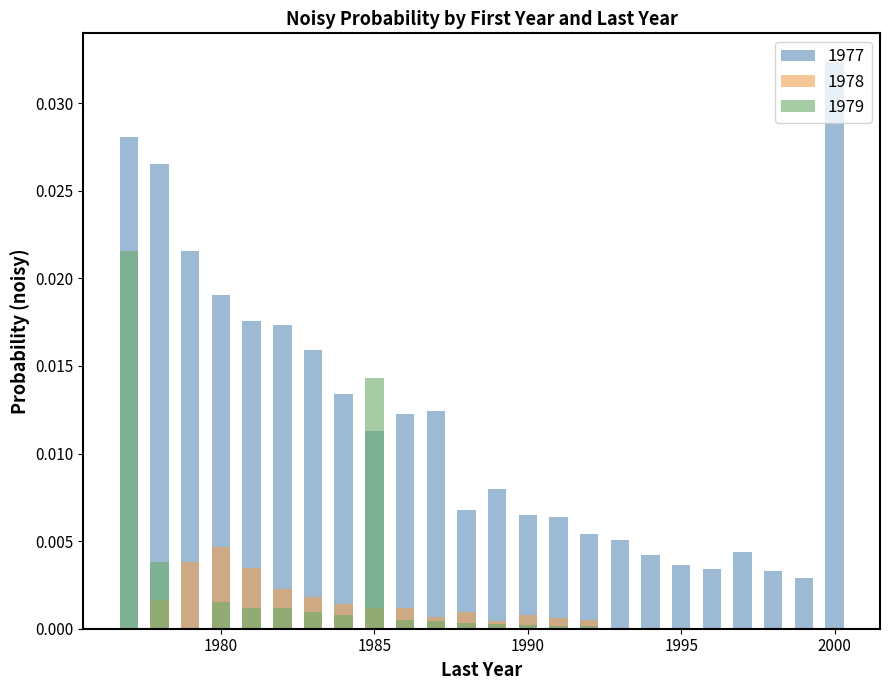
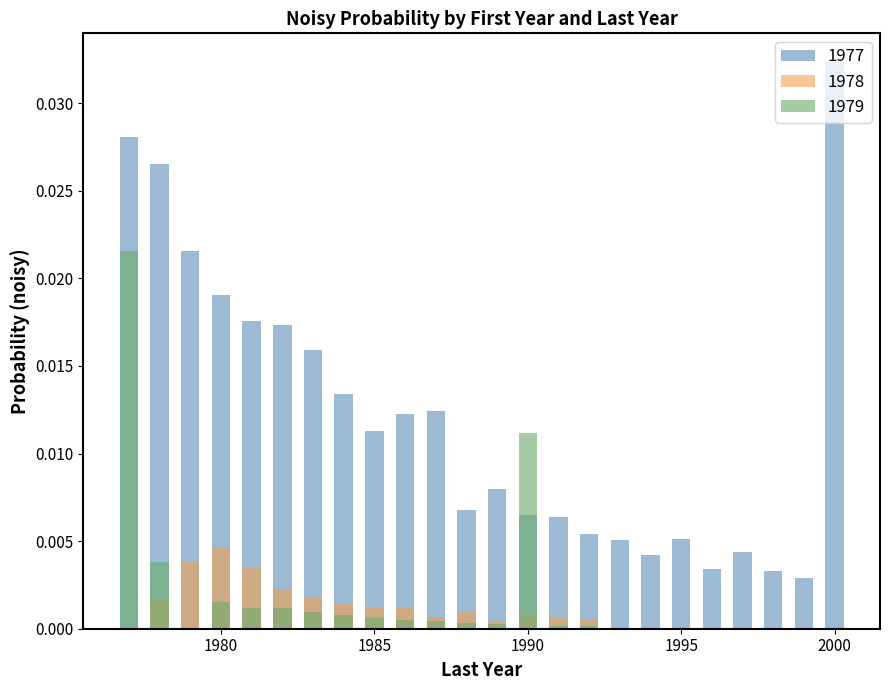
  {
    "1977": {
      "1980": 0.0191,
-     "1995": 0.0037
+     "1995": 0.0051
    },
    "1978": {
      "1995": 0.0000,
      "2000": 0.0000
    },
    "1979": {
-     "1985": 0.0143,
-     "1990": 0.0002,
+     "1985": 0.0006,
+     "1990": 0.0112,
      "1995": 0.0000,
      "2000": 0.0000
    }
  }
